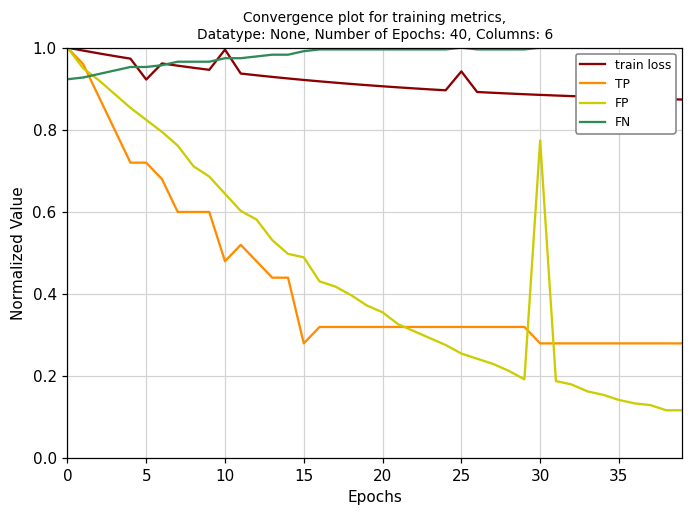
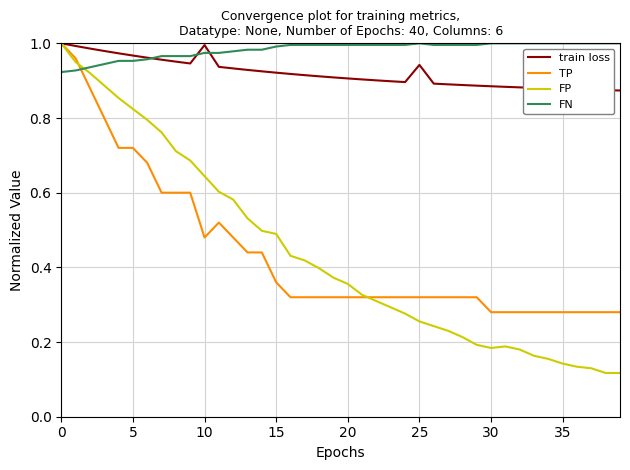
  {
    "train loss": {
-     "5": 0.92,
+     "5": 0.97,
      "10": 1.00,
      "15": 0.92,
      "20": 0.91,
      "25": 0.94,
      "30": 0.89
    },
    "TP": {
      "5": 0.72,
      "10": 0.48,
-     "15": 0.28,
+     "15": 0.36,
      "20": 0.32,
      "25": 0.32,
      "30": 0.28,
      "35": 0.28
    },
    "FP": {
      "5": 0.82,
      "10": 0.64,
      "15": 0.49,
      "20": 0.36,
      "25": 0.26,
-     "30": 0.77,
+     "30": 0.18,
      "35": 0.14
    },
    "FN": {
      "0": 0.92,
      "5": 0.95,
      "10": 0.97,
      "15": 0.99,
      "20": 1.00,
      "25": 1.00,
      "30": 1.00,
      "35": 1.00
    }
  }
